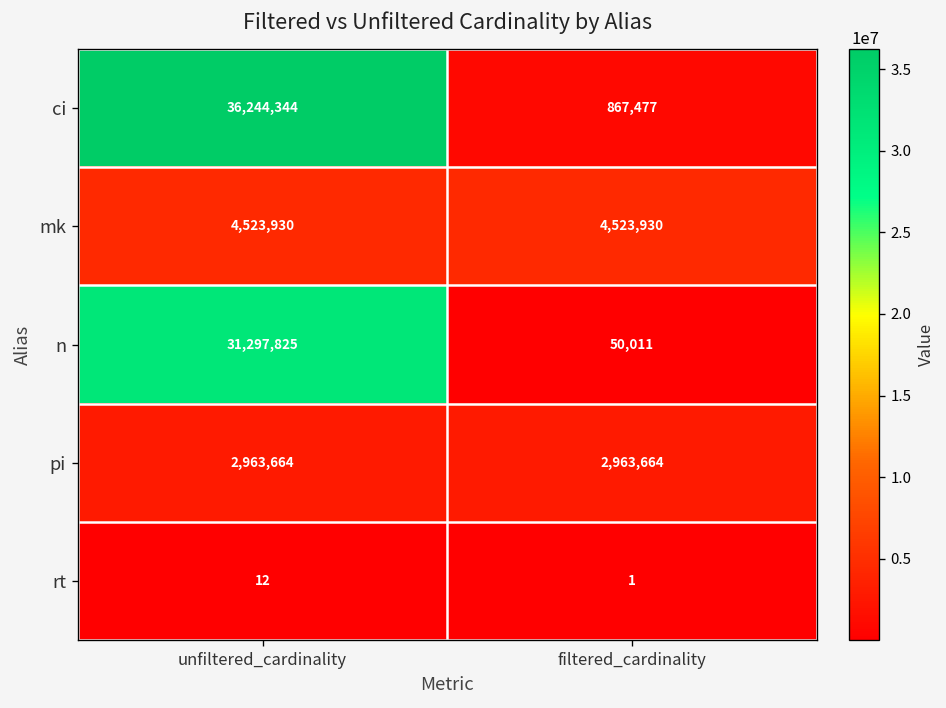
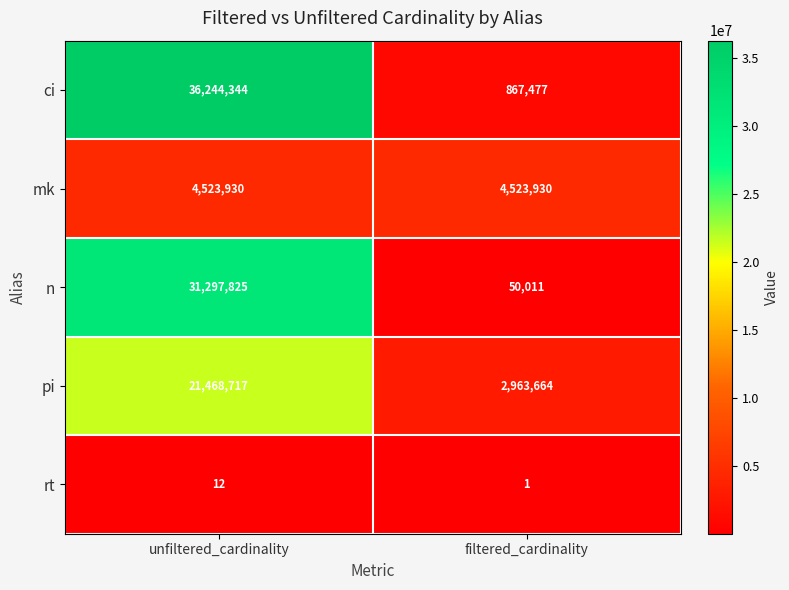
  {
    "ci": {
      "unfiltered_cardinality": "36,244,344",
      "filtered_cardinality": "867,477"
    },
    "mk": {
      "unfiltered_cardinality": "4,523,930",
      "filtered_cardinality": "4,523,930"
    },
    "n": {
      "unfiltered_cardinality": "31,297,825",
      "filtered_cardinality": "50,011"
    },
    "pi": {
-     "unfiltered_cardinality": "2,963,664",
+     "unfiltered_cardinality": "21,468,717",
      "filtered_cardinality": "2,963,664"
    },
    "rt": {
      "unfiltered_cardinality": "12",
      "filtered_cardinality": "1"
    }
  }
